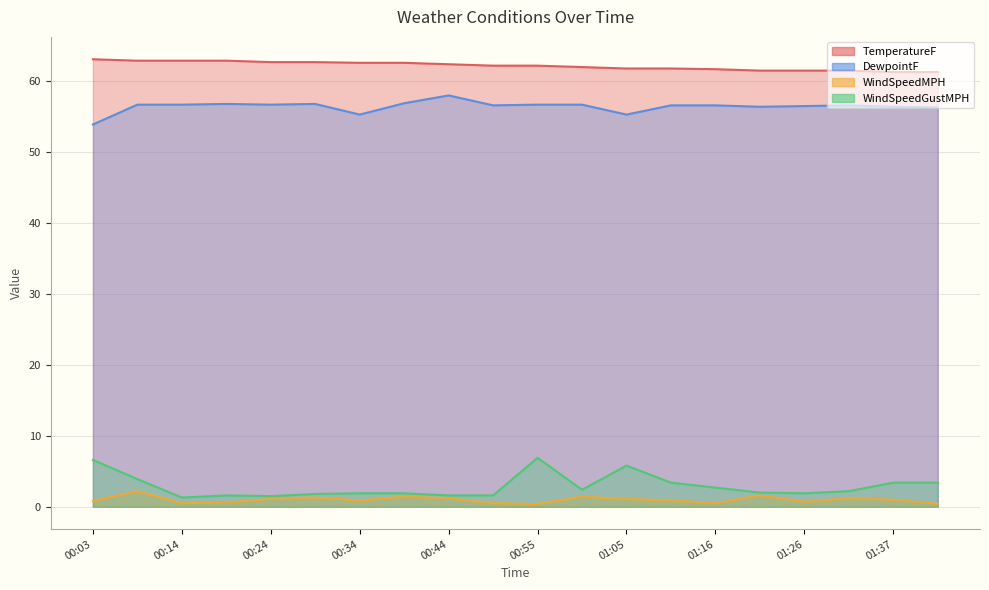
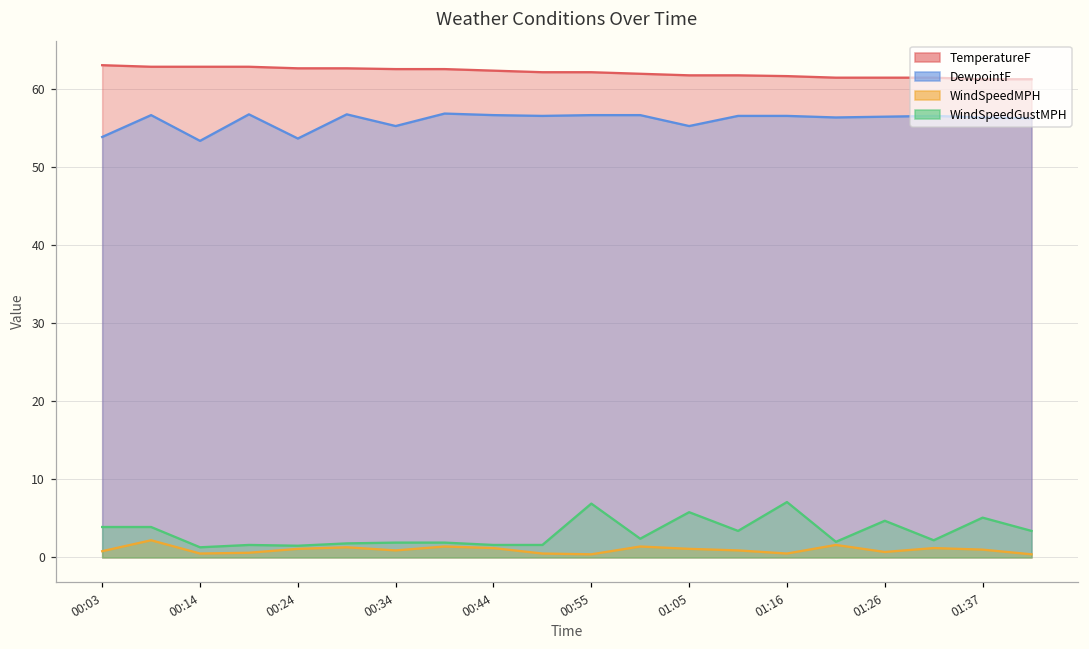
  {
    "DewpointF": {
      "00:03": 54,
-     "00:14": 57,
-     "00:24": 57,
+     "00:14": 53,
+     "00:24": 54,
      "00:34": 55,
-     "00:44": 58,
+     "00:44": 57,
      "00:55": 57,
      "01:05": 55,
      "01:16": 57,
      "01:26": 57
    },
    "WindSpeedGustMPH": {
-     "00:03": 7,
+     "00:03": 4,
      "00:14": 1,
      "00:24": 2,
      "00:34": 2,
      "00:44": 2,
      "00:55": 7,
      "01:05": 6,
-     "01:16": 3,
-     "01:26": 2,
-     "01:37": 3
+     "01:16": 7,
+     "01:26": 5,
+     "01:37": 5
    }
  }
